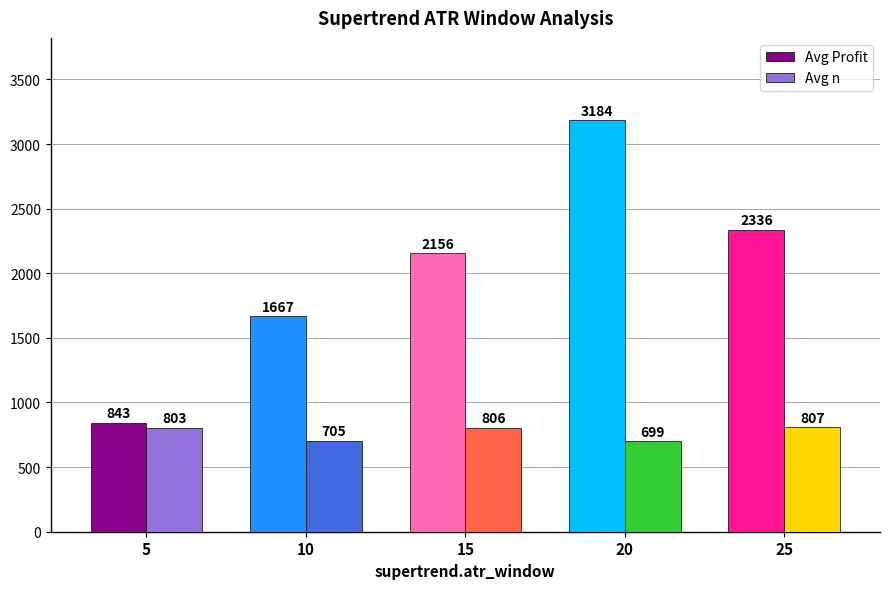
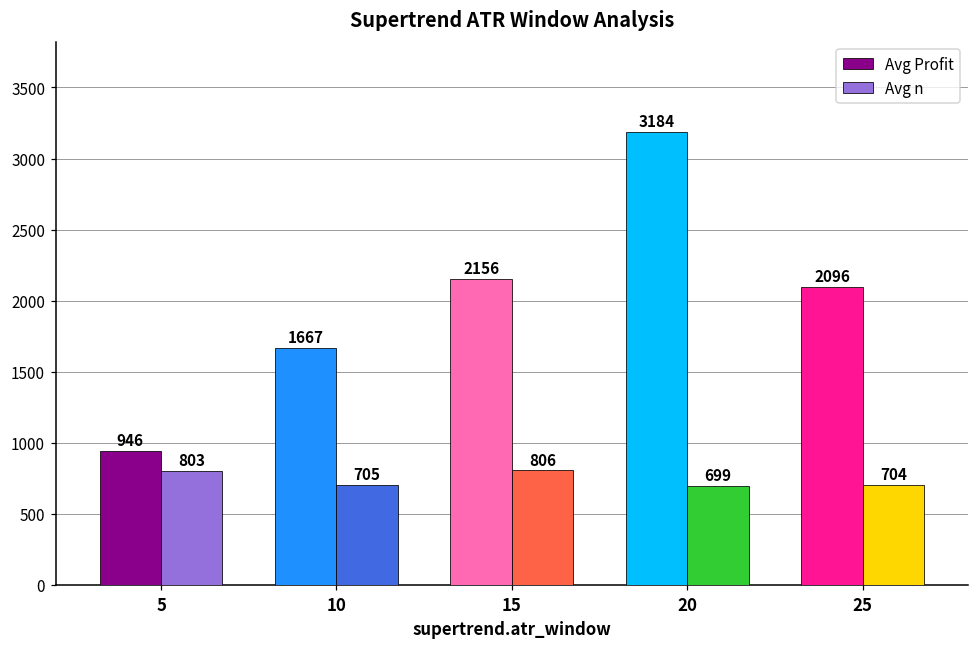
  {
    "Avg Profit": {
-     "5": 843,
+     "5": 946,
      "10": 1667,
      "15": 2156,
      "20": 3184,
-     "25": 2336
+     "25": 2096
    },
    "Avg n": {
      "5": 803,
      "10": 705,
      "15": 806,
      "20": 699,
-     "25": 807
+     "25": 704
    }
  }
